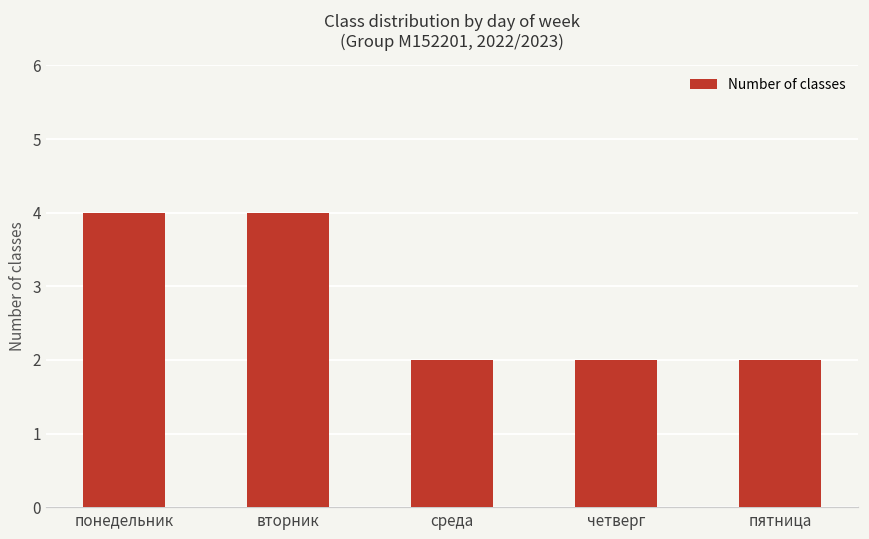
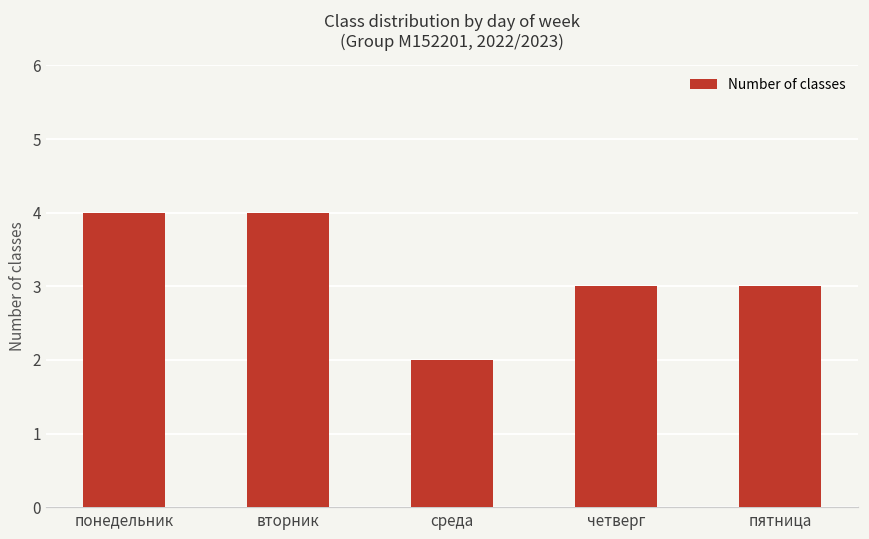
  {
    "понедельник": 4,
    "вторник": 4,
    "среда": 2,
-   "четверг": 2,
-   "пятница": 2
+   "четверг": 3,
+   "пятница": 3
  }
